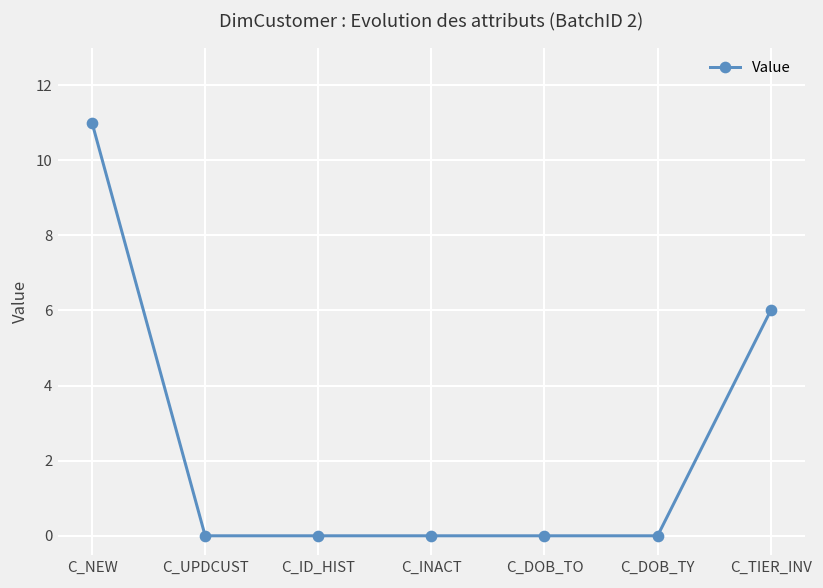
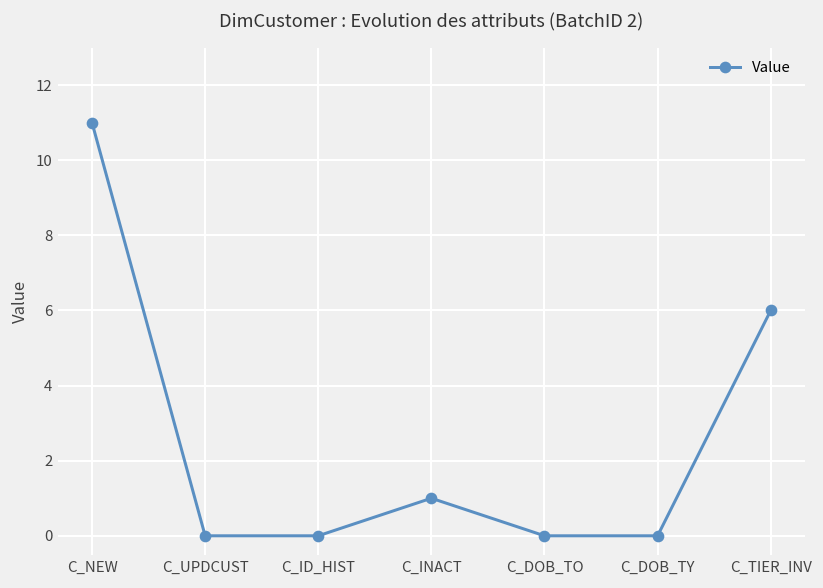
  {
    "C_NEW": 11,
    "C_UPDCUST": 0,
    "C_ID_HIST": 0,
-   "C_INACT": 0,
+   "C_INACT": 1,
    "C_DOB_TO": 0,
    "C_DOB_TY": 0,
    "C_TIER_INV": 6
  }
